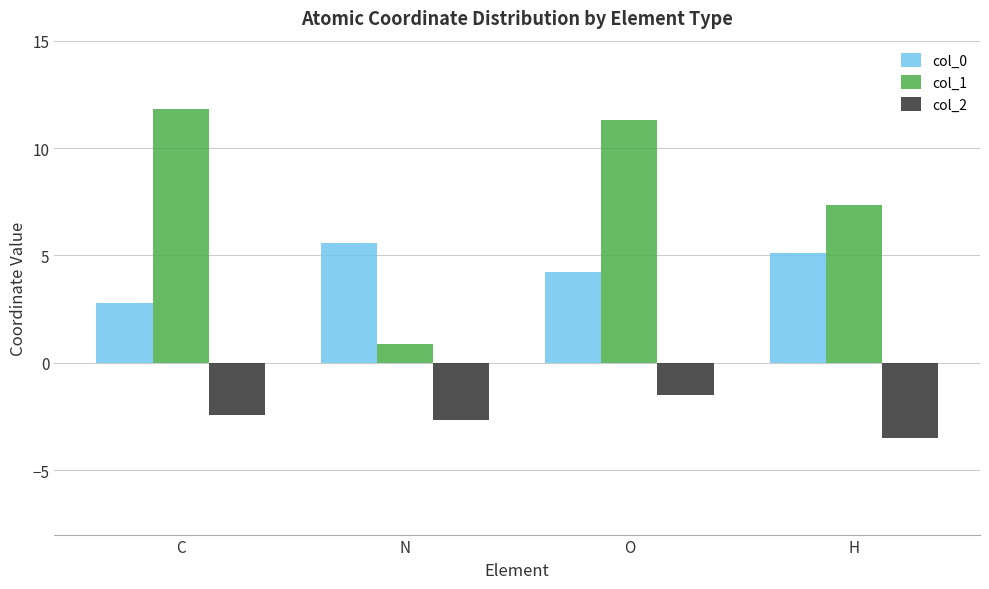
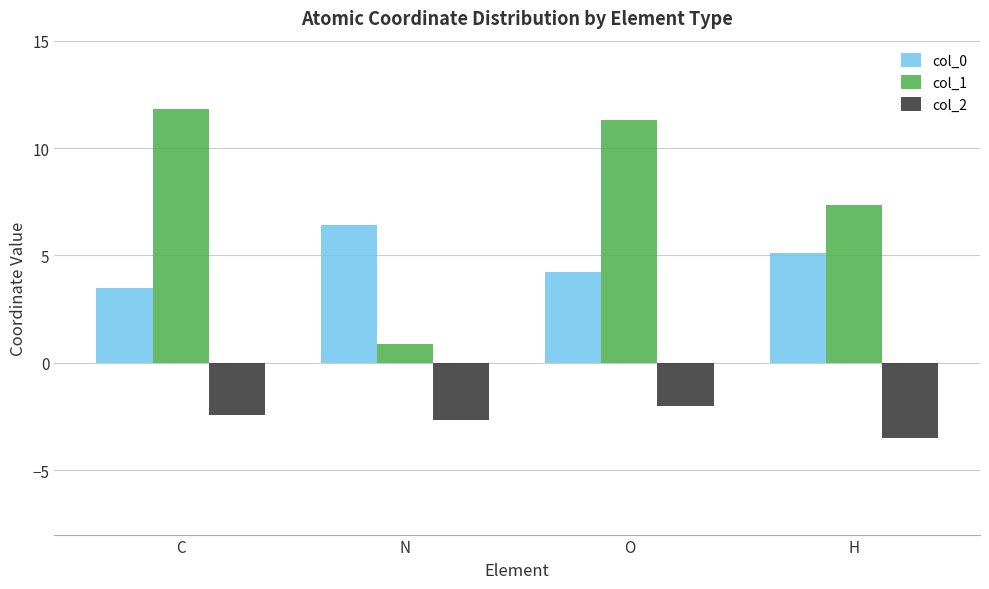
  {
    "col_0": {
-     "C": 2.8,
-     "N": 5.6,
+     "C": 3.5,
+     "N": 6.4,
      "O": 4.2,
      "H": 5.1
    },
    "col_1": {
      "C": 11.8,
      "N": 0.9,
      "O": 11.3,
      "H": 7.4
    },
    "col_2": {
      "C": -2.4,
      "N": -2.6,
-     "O": -1.5,
+     "O": -2.0,
      "H": -3.5
    }
  }
